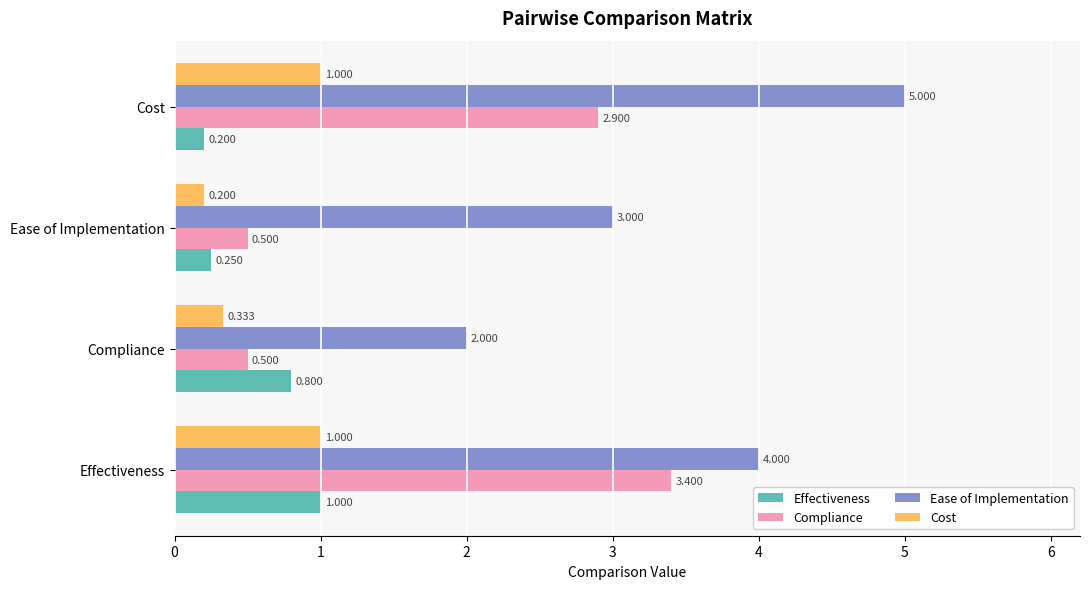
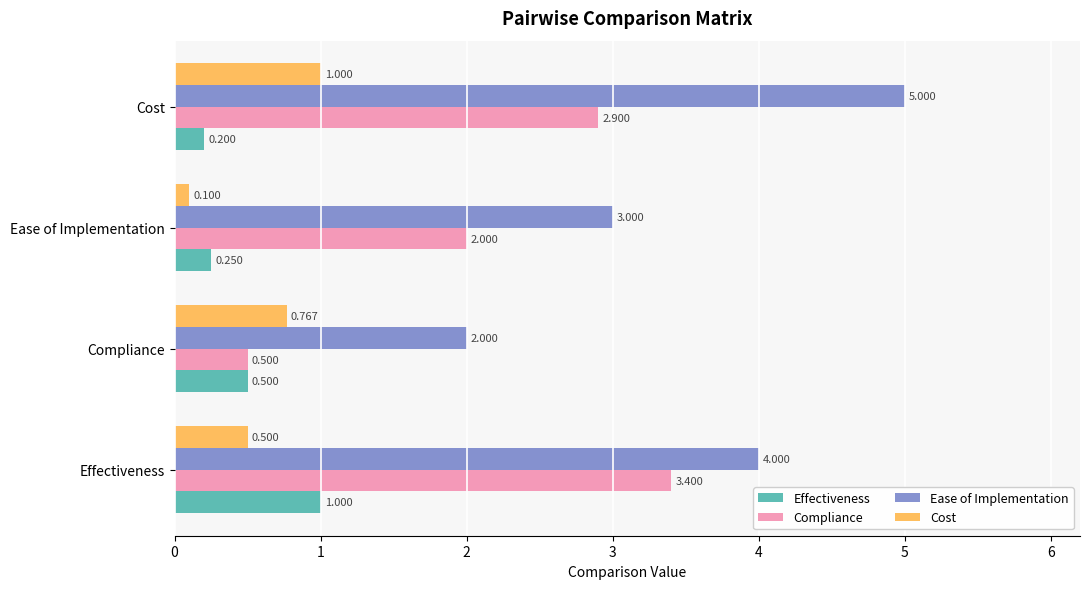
  {
    "Effectiveness": {
      "Cost": 0.200,
      "Ease of Implementation": 0.250,
-     "Compliance": 0.800,
+     "Compliance": 0.500,
      "Effectiveness": 1.000
    },
    "Compliance": {
      "Cost": 2.900,
-     "Ease of Implementation": 0.500,
+     "Ease of Implementation": 2.000,
      "Compliance": 0.500,
      "Effectiveness": 3.400
    },
    "Ease of Implementation": {
      "Cost": 5.000,
      "Ease of Implementation": 3.000,
      "Compliance": 2.000,
      "Effectiveness": 4.000
    },
    "Cost": {
      "Cost": 1.000,
-     "Ease of Implementation": 0.200,
-     "Compliance": 0.333,
-     "Effectiveness": 1.000
+     "Ease of Implementation": 0.100,
+     "Compliance": 0.767,
+     "Effectiveness": 0.500
    }
  }
